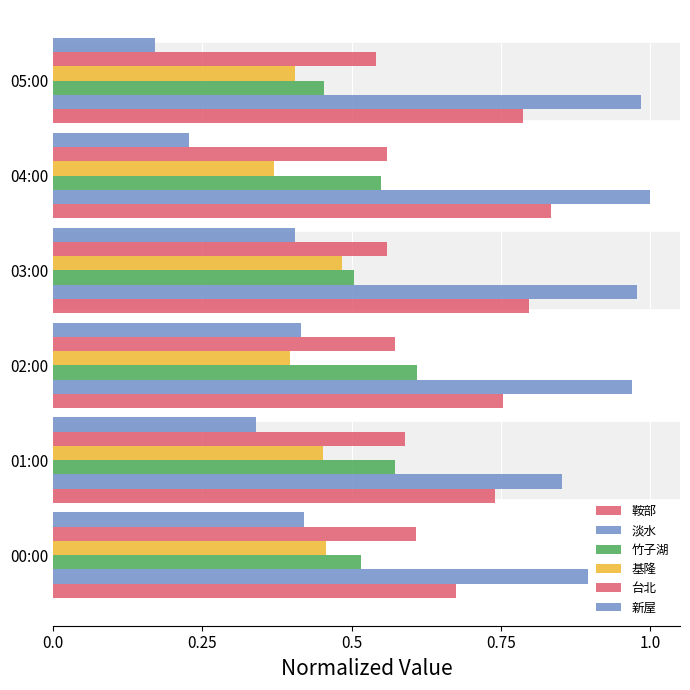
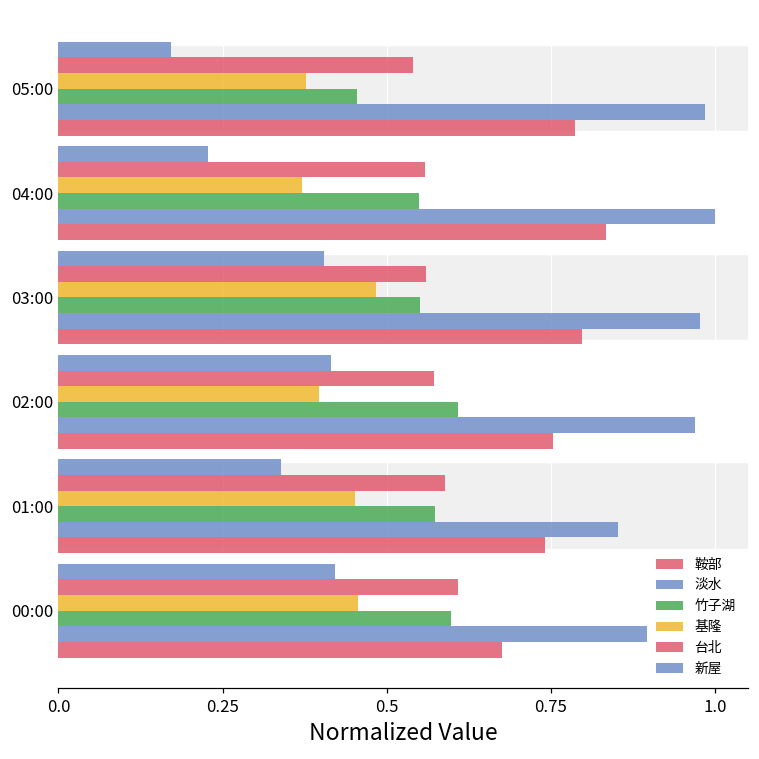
  {
    "竹子湖": {
      "05:00": 0.45,
      "04:00": 0.55,
-     "03:00": 0.50,
+     "03:00": 0.55,
      "02:00": 0.61,
      "01:00": 0.57,
-     "00:00": 0.52
+     "00:00": 0.60
    },
    "基隆": {
-     "05:00": 0.40,
+     "05:00": 0.38,
      "04:00": 0.37,
      "03:00": 0.48,
      "02:00": 0.40,
      "01:00": 0.45,
      "00:00": 0.46
    }
  }
